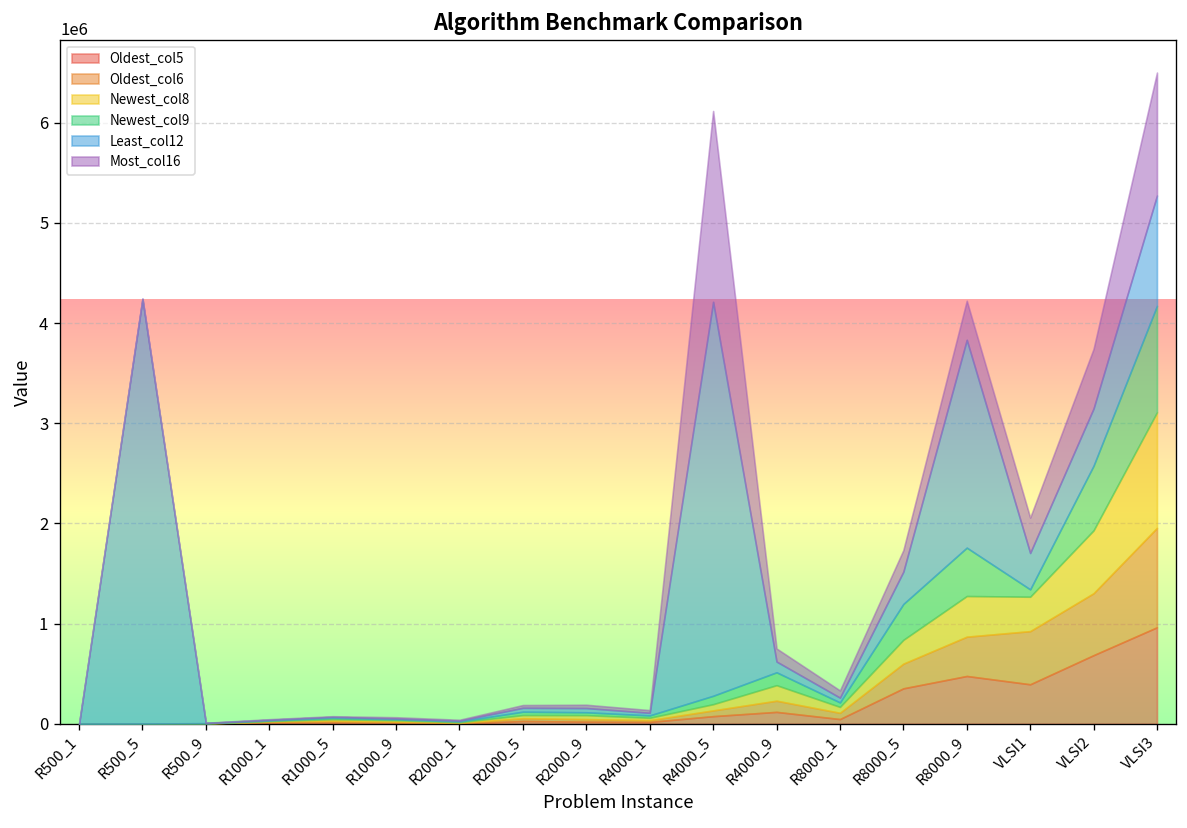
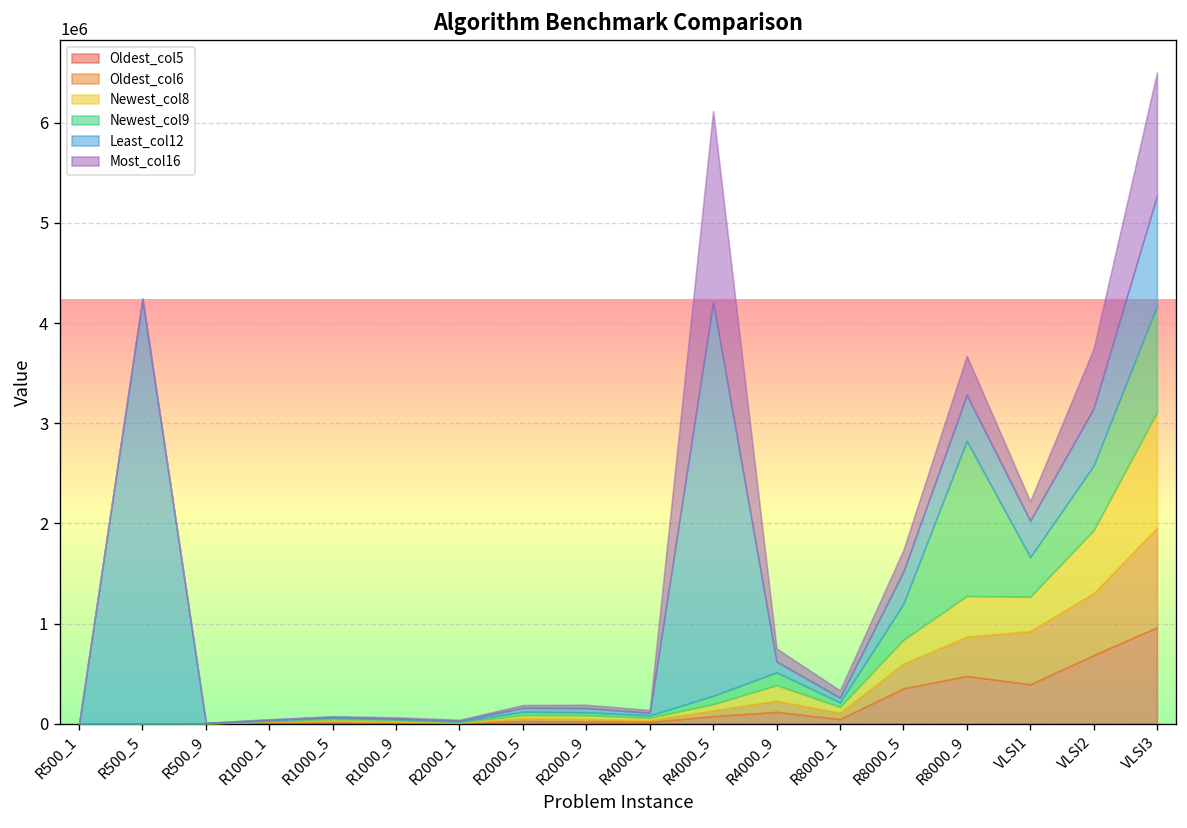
  {
    "Newest_col9": {
      "R2000_5": 0,
      "R4000_5": 100000,
      "R4000_9": 100000,
      "R8000_1": 0,
      "R8000_5": 400000,
-     "R8000_9": 500000,
-     "VLSI1": 100000,
+     "R8000_9": 1500000,
+     "VLSI1": 400000,
      "VLSI2": 600000,
      "VLSI3": 1100000
    },
    "Least_col12": {
      "R2000_9": 0,
      "R4000_5": 3900000,
      "R4000_9": 100000,
      "R8000_1": 0,
      "R8000_5": 300000,
-     "R8000_9": 2100000,
+     "R8000_9": 500000,
      "VLSI1": 400000,
      "VLSI2": 600000,
      "VLSI3": 1100000
    },
    "Most_col16": {
      "R2000_9": 0,
      "R4000_5": 1900000,
      "R4000_9": 100000,
      "R8000_1": 100000,
      "R8000_5": 200000,
      "R8000_9": 400000,
-     "VLSI1": 400000,
+     "VLSI1": 200000,
      "VLSI2": 600000,
      "VLSI3": 1200000
    }
  }
